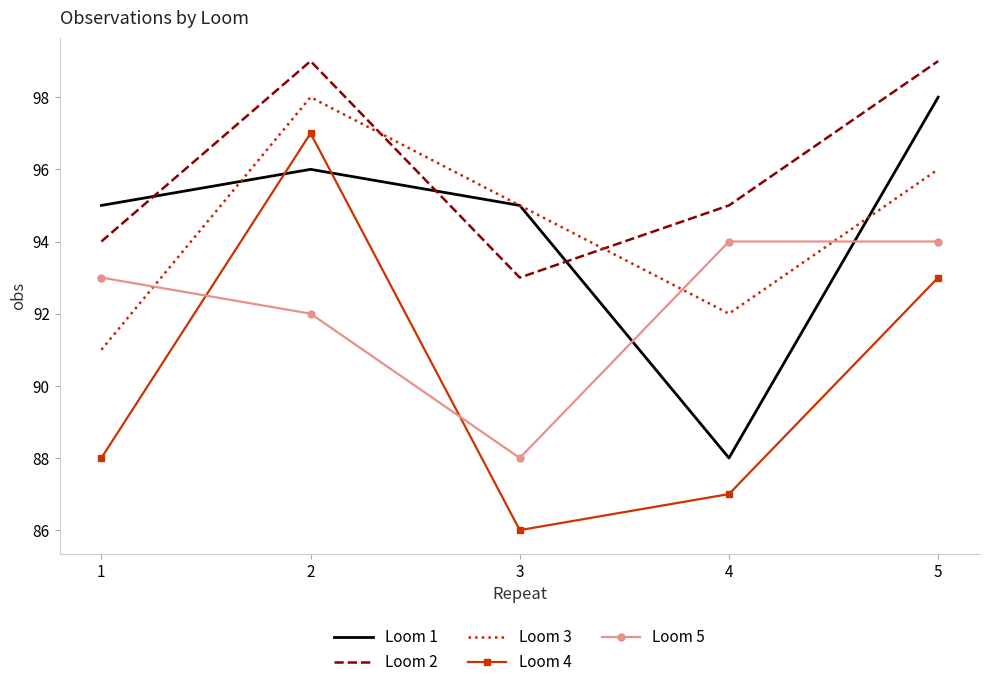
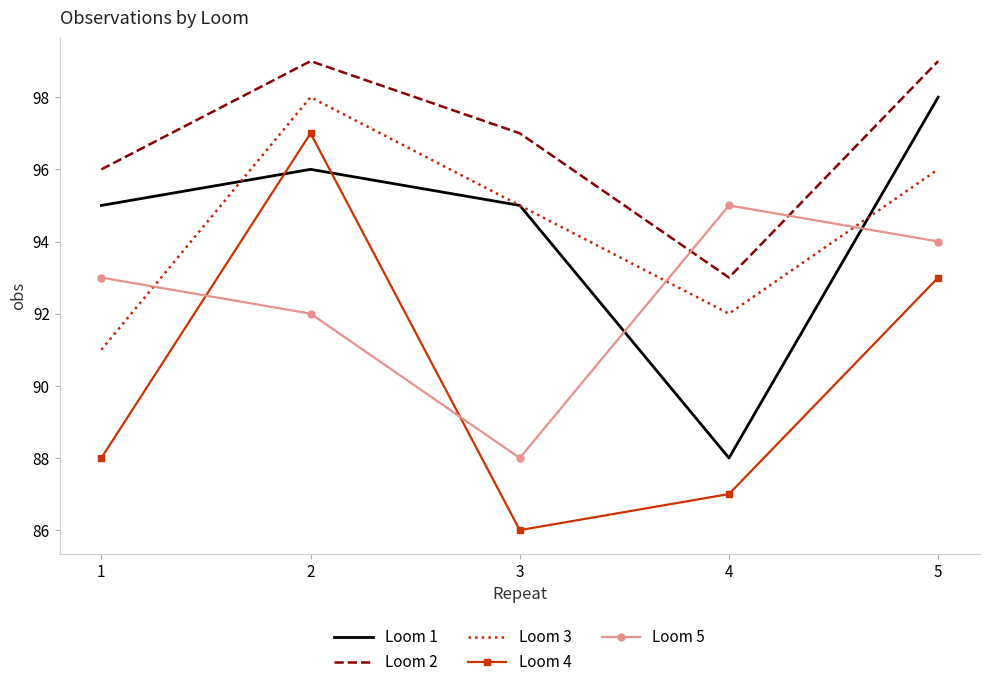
  {
    "Loom 1": {
      "1": 95,
      "2": 96,
      "4": 88,
      "5": 98
    },
    "Loom 2": {
-     "1": 94,
+     "1": 96,
      "2": 99,
-     "3": 93,
-     "4": 95,
+     "3": 97,
+     "4": 93,
      "5": 99
    },
    "Loom 5": {
      "1": 93,
      "2": 92,
      "3": 88,
-     "4": 94,
+     "4": 95,
      "5": 94
    }
  }
